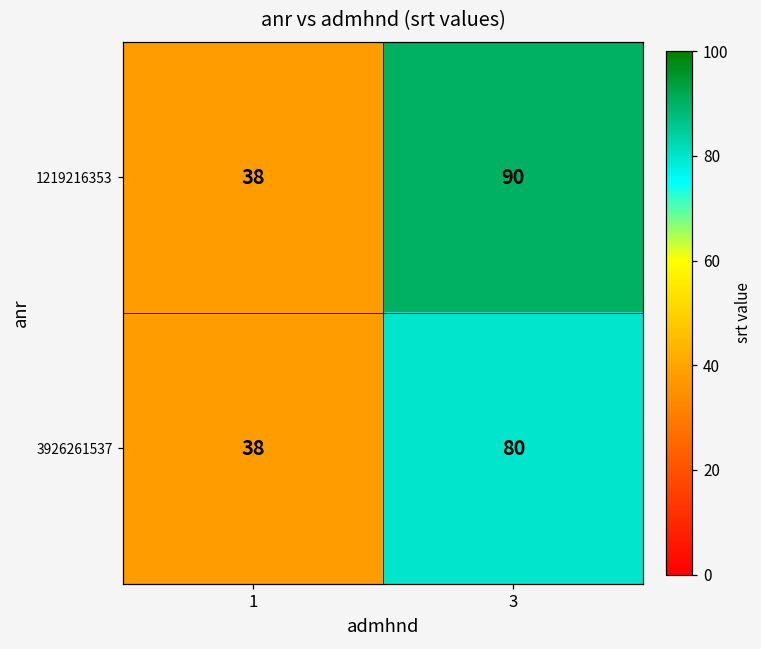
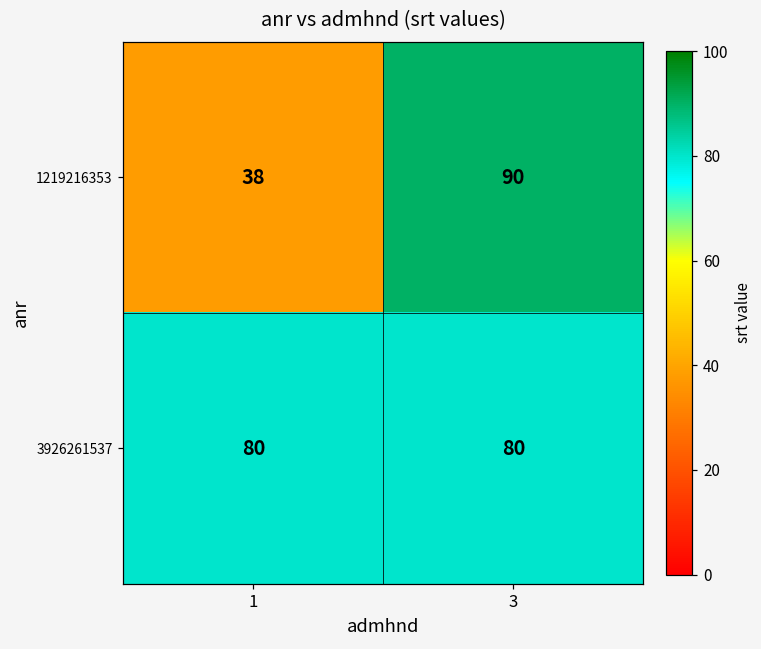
  {
    "1219216353": {
      "1": 38,
      "3": 90
    },
    "3926261537": {
-     "1": 38,
+     "1": 80,
      "3": 80
    }
  }
